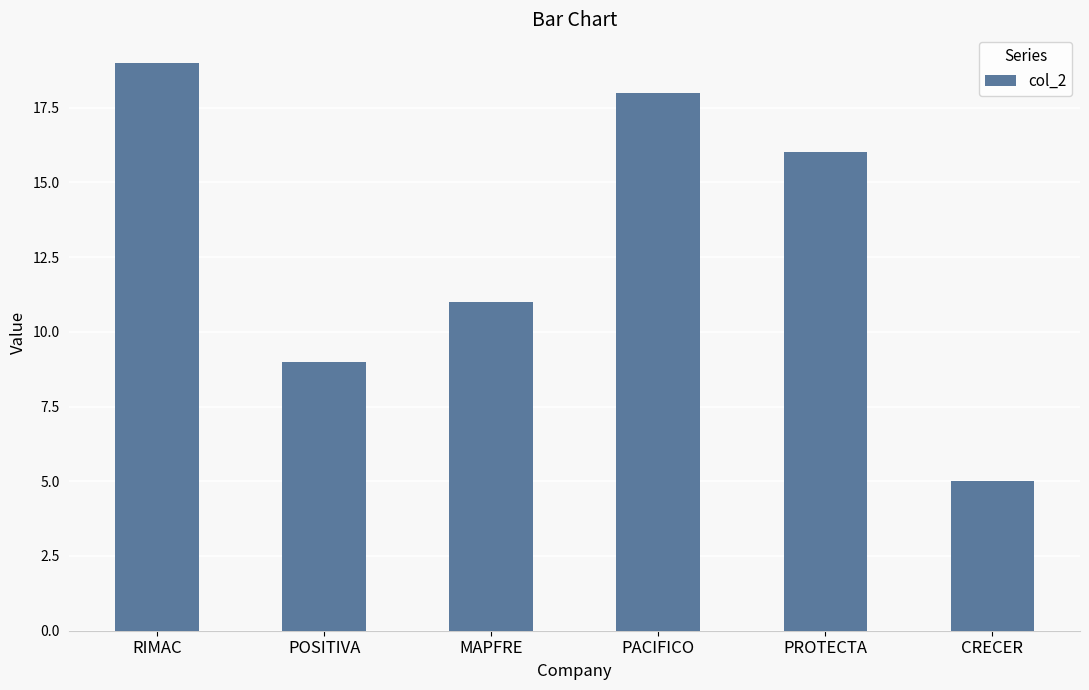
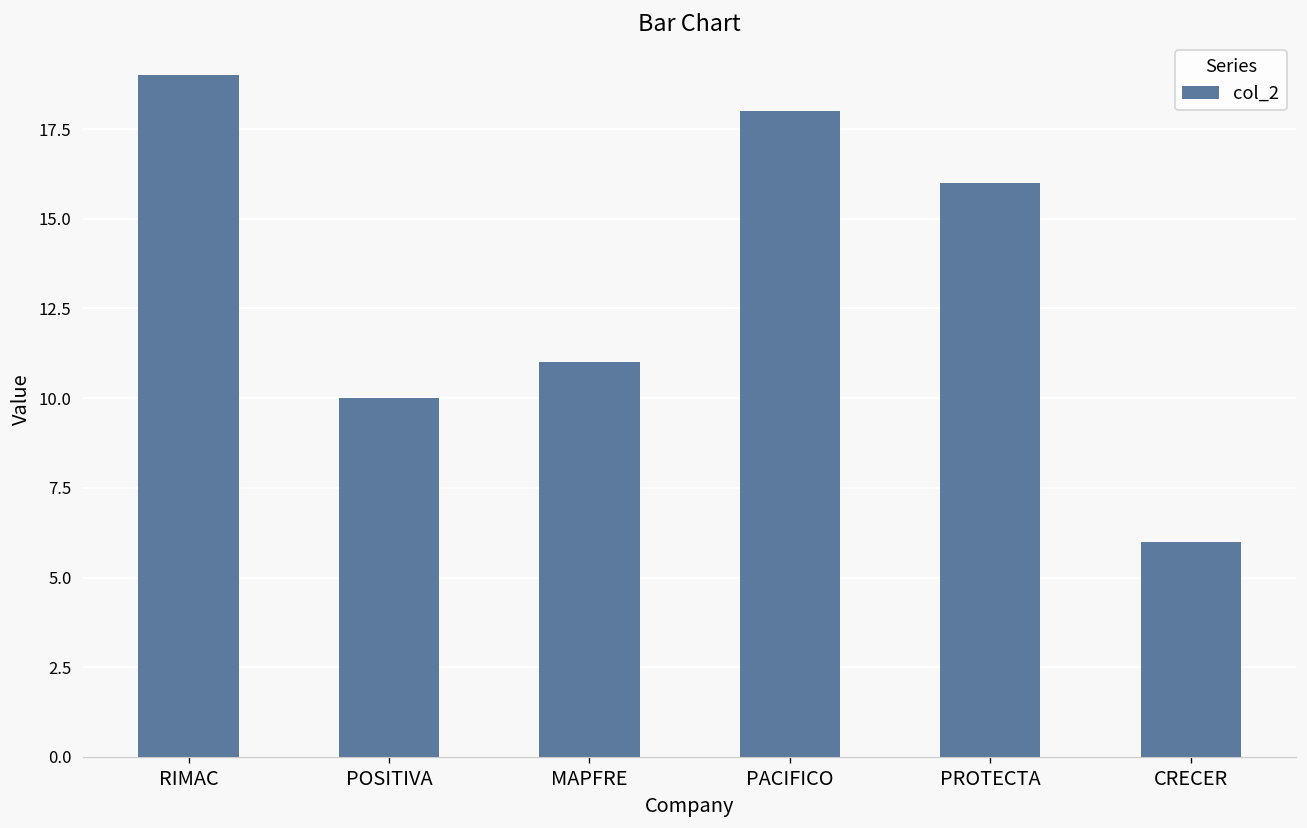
  {
    "RIMAC": 19,
-   "POSITIVA": 9,
+   "POSITIVA": 10,
    "MAPFRE": 11,
    "PACIFICO": 18,
    "PROTECTA": 16,
-   "CRECER": 5
+   "CRECER": 6
  }
